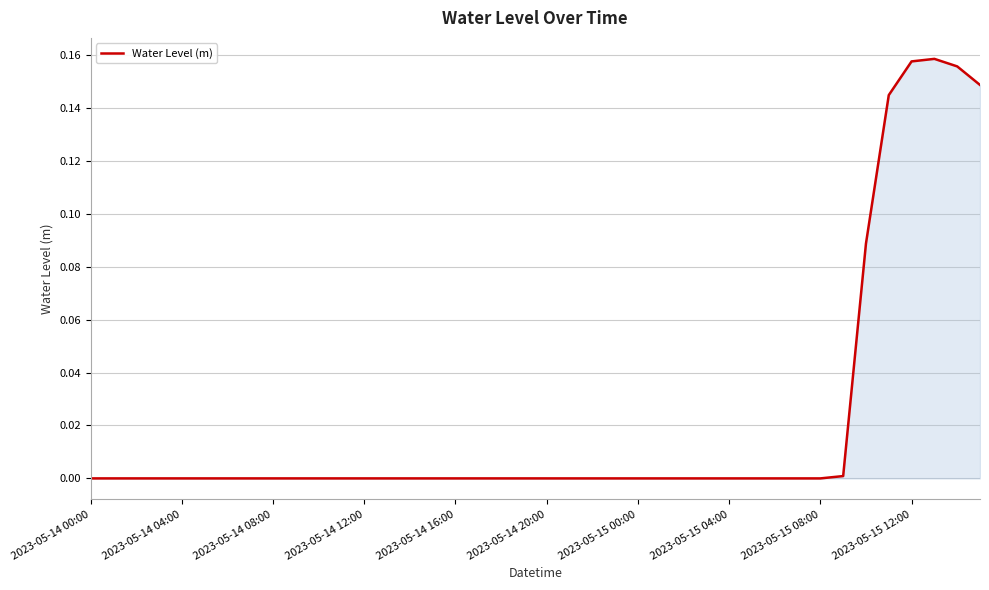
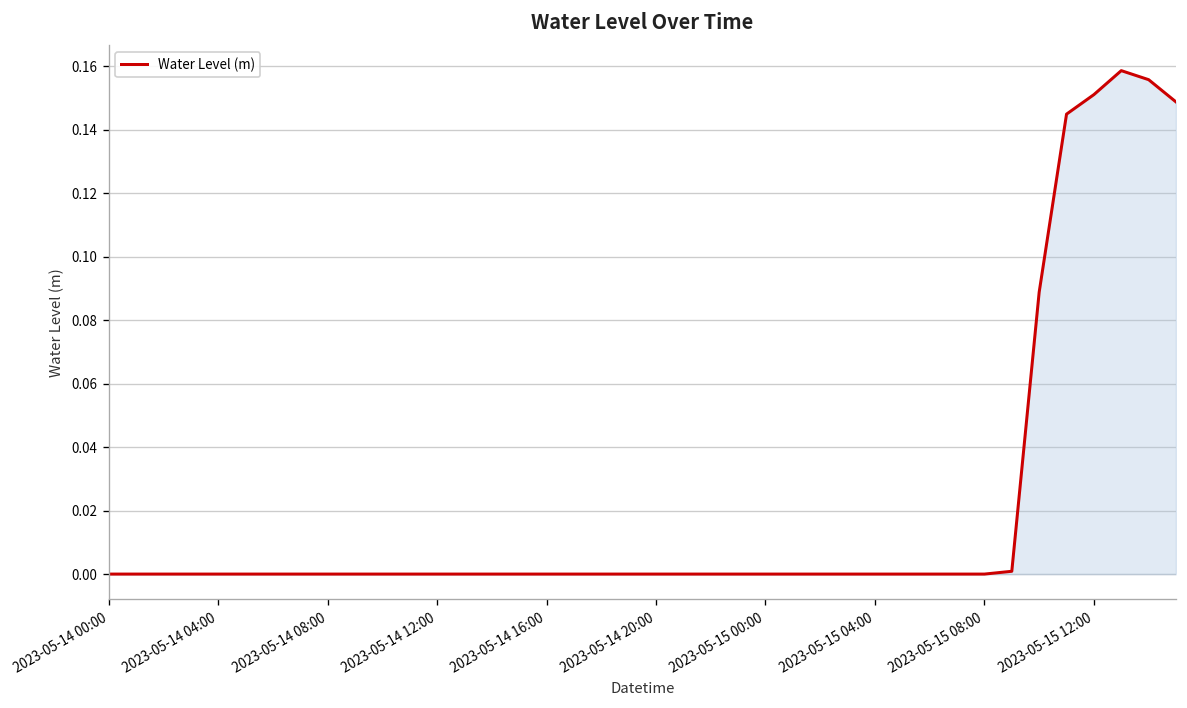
  {
    "2023-05-14 00:00": 0.000,
    "2023-05-14 04:00": 0.000,
    "2023-05-14 08:00": 0.000,
    "2023-05-14 12:00": 0.000,
    "2023-05-14 16:00": 0.000,
    "2023-05-14 20:00": 0.000,
    "2023-05-15 00:00": 0.000,
    "2023-05-15 04:00": 0.000,
    "2023-05-15 08:00": 0.000,
-   "2023-05-15 12:00": 0.158
+   "2023-05-15 12:00": 0.151
  }
